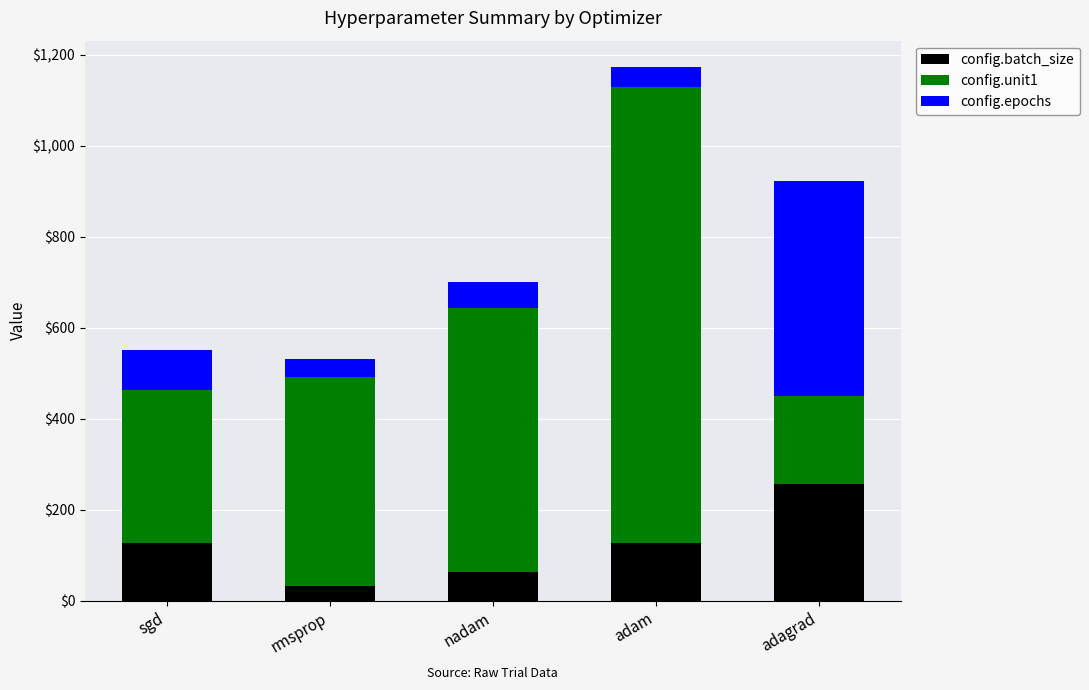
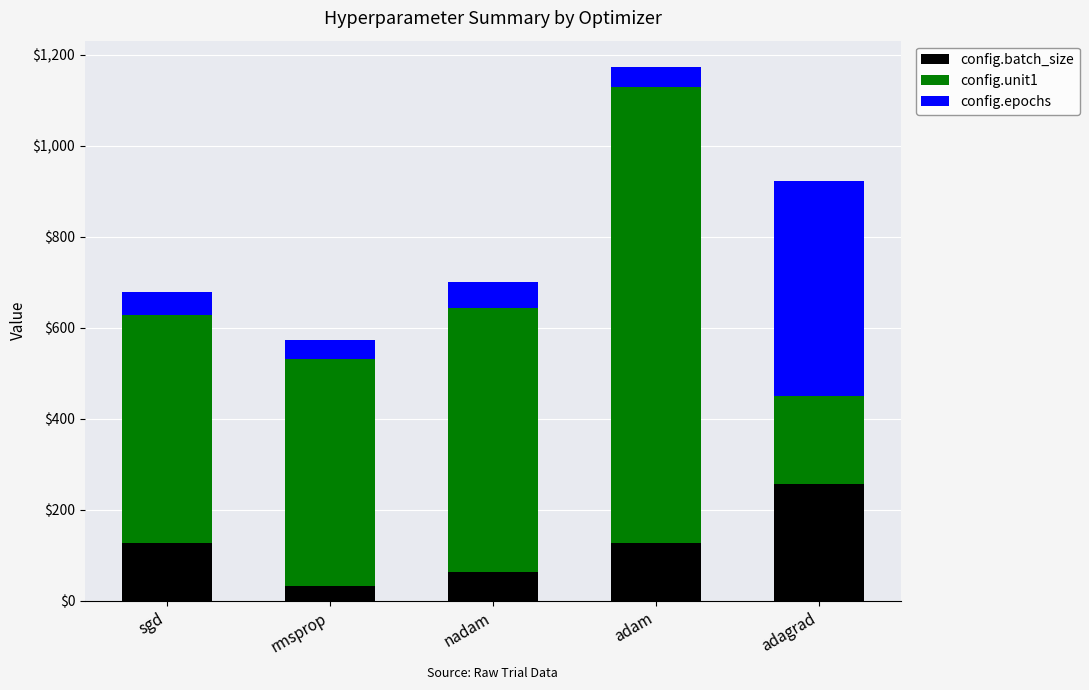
  {
    "config.batch_size": {
      "sgd": "$130",
      "rmsprop": "$30",
      "nadam": "$60",
      "adam": "$130",
      "adagrad": "$260"
    },
    "config.unit1": {
-     "sgd": "$330",
-     "rmsprop": "$460",
+     "sgd": "$500",
+     "rmsprop": "$500",
      "nadam": "$580",
      "adam": "$1,000",
      "adagrad": "$190"
    },
    "config.epochs": {
-     "sgd": "$90",
+     "sgd": "$50",
      "rmsprop": "$40",
      "nadam": "$60",
      "adam": "$40",
      "adagrad": "$470"
    }
  }
